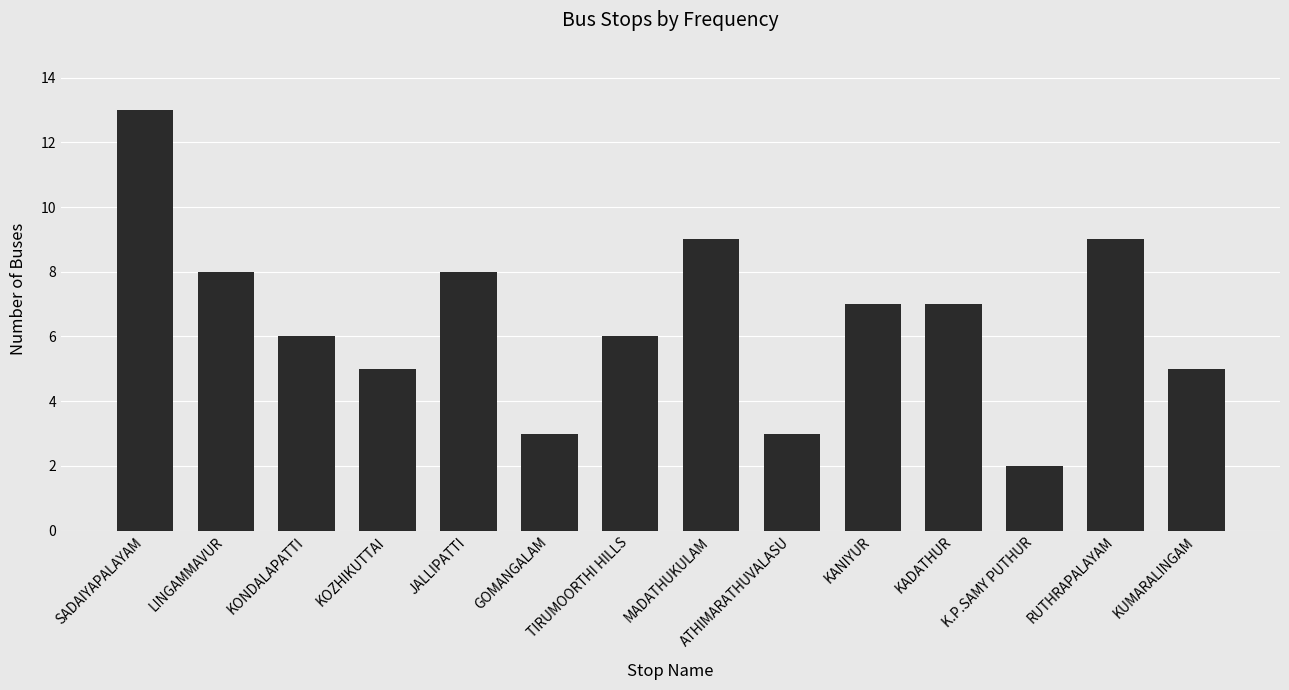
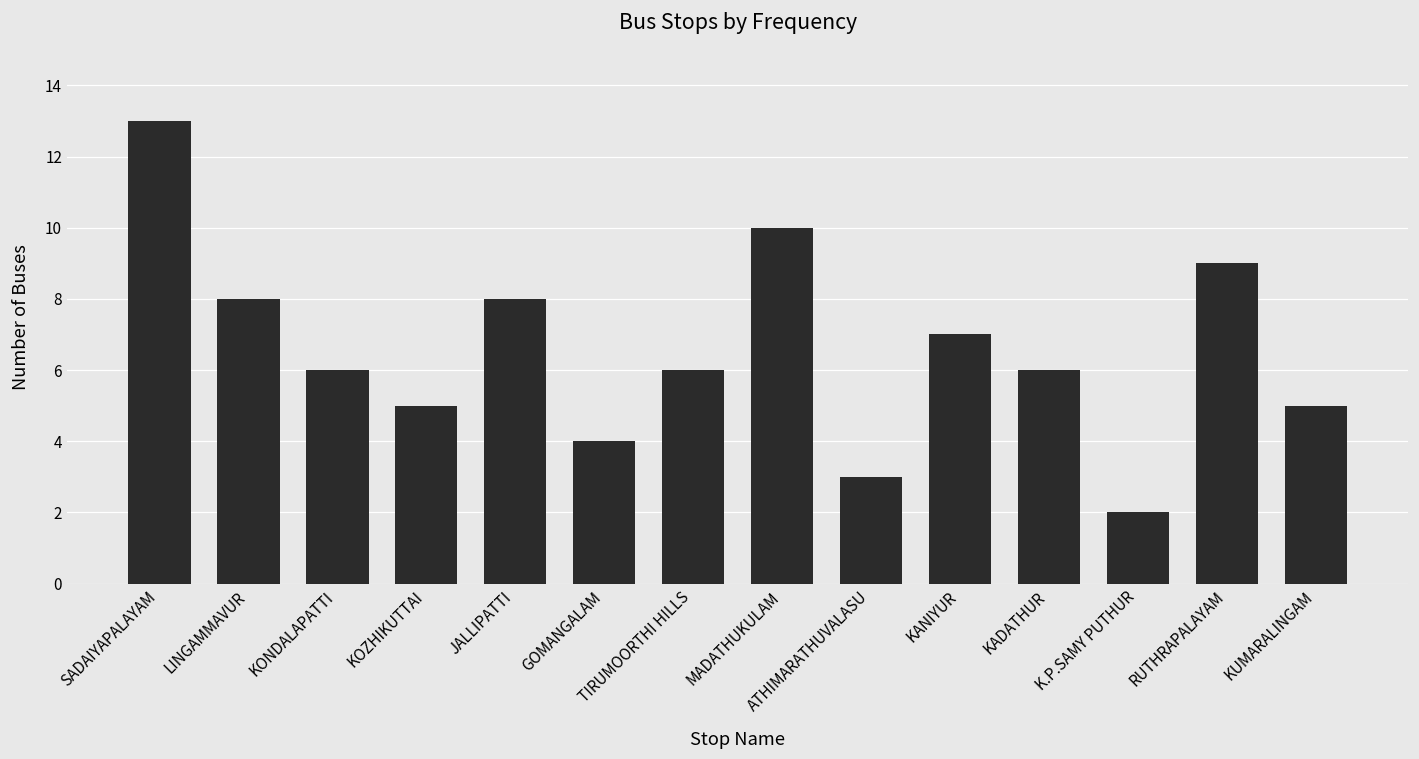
  {
    "SADAIYAPALAYAM": 13,
    "LINGAMMAVUR": 8,
    "KONDALAPATTI": 6,
    "KOZHIKUTTAI": 5,
    "JALLIPATTI": 8,
-   "GOMANGALAM": 3,
+   "GOMANGALAM": 4,
    "TIRUMOORTHI HILLS": 6,
-   "MADATHUKULAM": 9,
+   "MADATHUKULAM": 10,
    "ATHIMARATHUVALASU": 3,
    "KANIYUR": 7,
-   "KADATHUR": 7,
+   "KADATHUR": 6,
    "K.P.SAMY PUTHUR": 2,
    "RUTHRAPALAYAM": 9,
    "KUMARALINGAM": 5
  }
